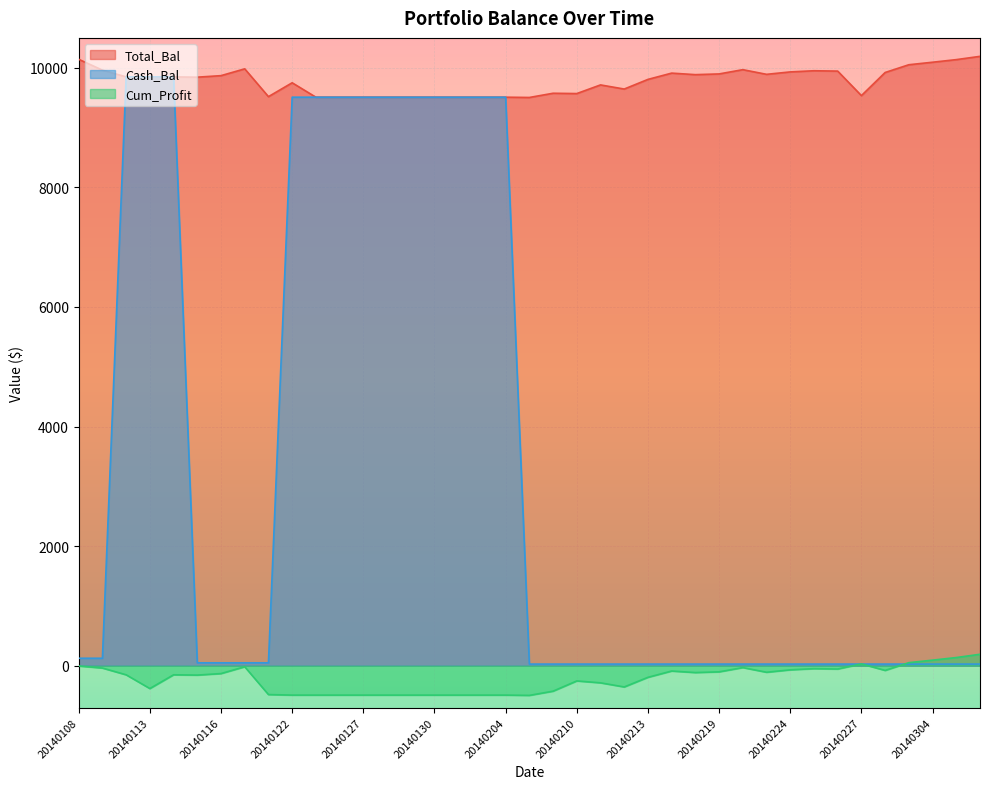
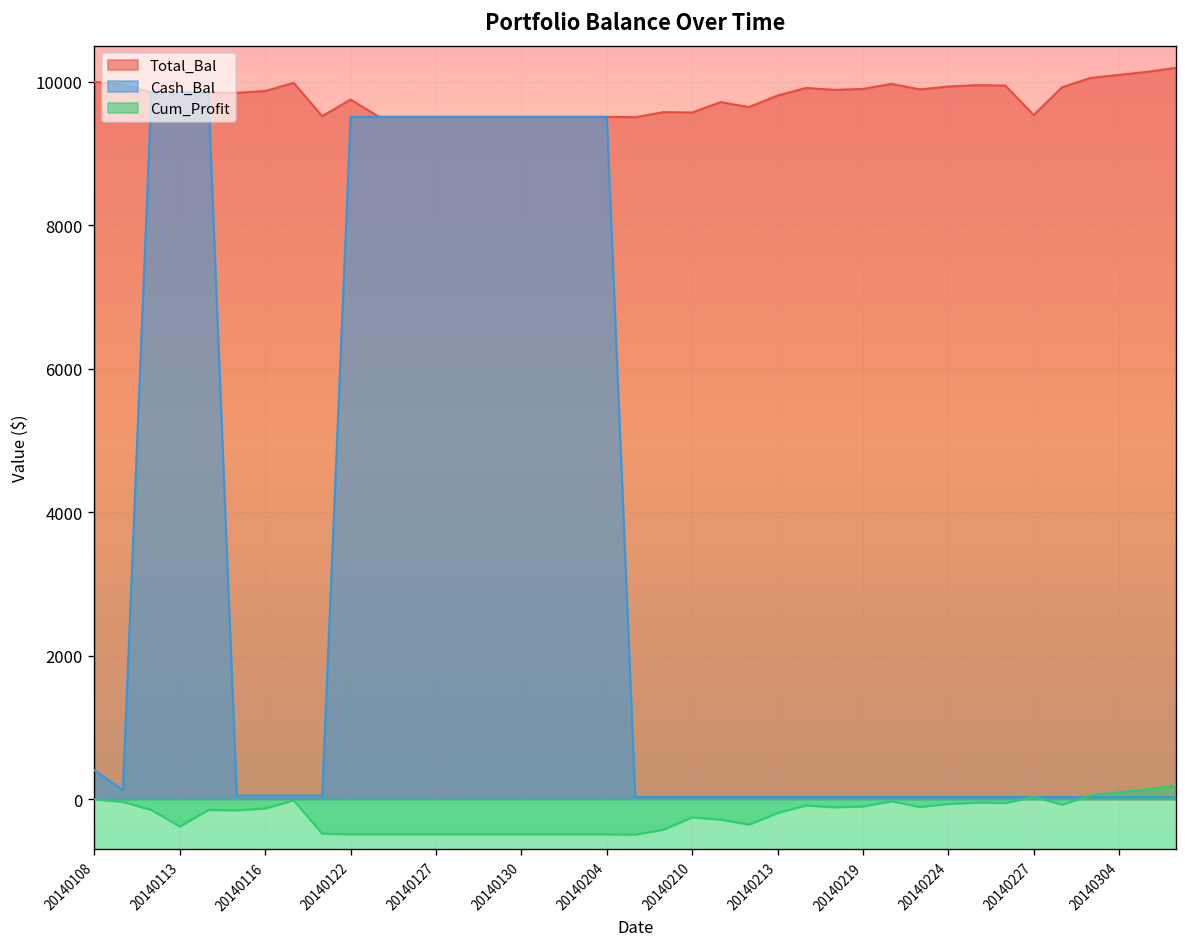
  {
    "Total_Bal": {
-     "20140108": 10100,
+     "20140108": 10000,
      "20140116": 9900,
      "20140122": 9700,
      "20140210": 9600,
      "20140213": 9800,
      "20140219": 9900,
      "20140224": 9900,
      "20140227": 9500,
      "20140304": 10100
    },
    "Cash_Bal": {
-     "20140108": 100,
+     "20140108": 400,
      "20140116": 0,
      "20140122": 9500,
      "20140304": 0
    }
  }
